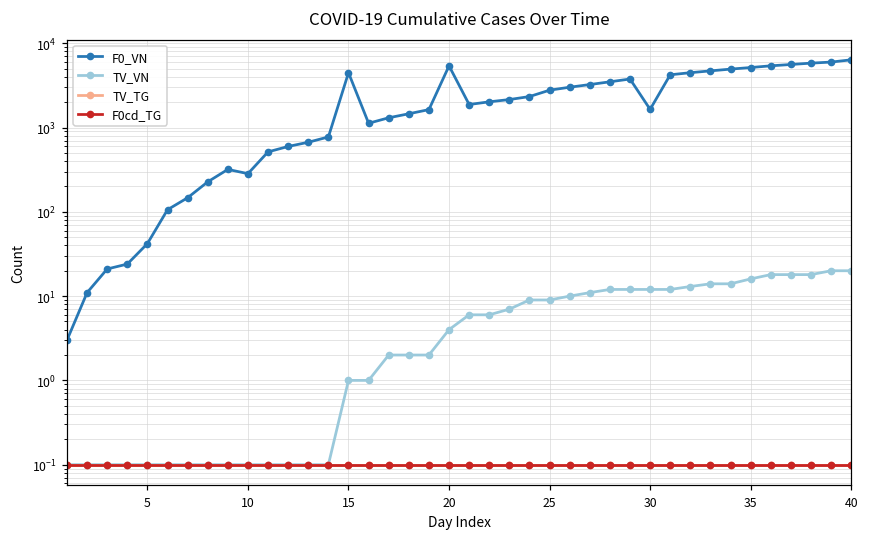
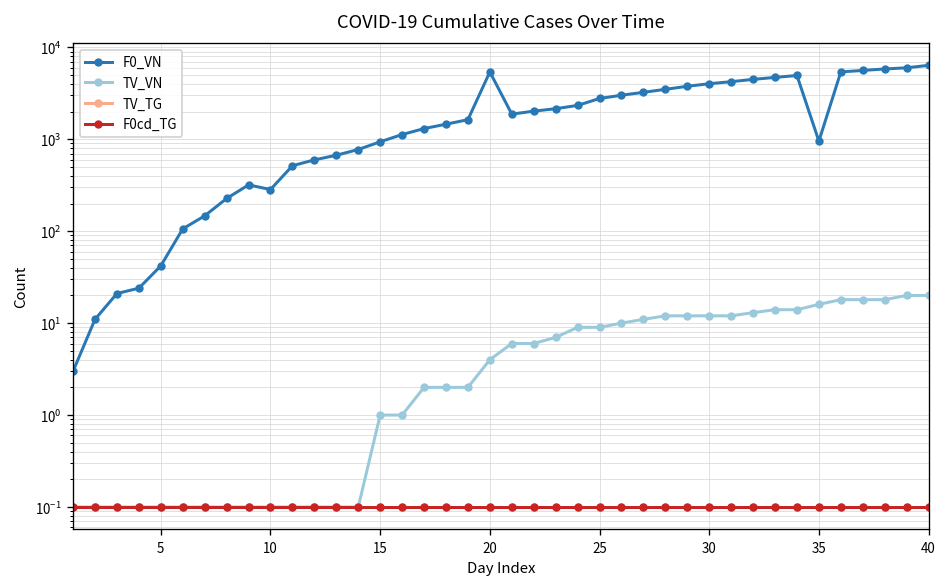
  {
    "F0_VN": {
      "5": 40,
      "10": 280,
-     "15": 4000,
+     "15": 900,
      "20": 5000,
      "25": 2800,
-     "30": 1600,
-     "35": 5000,
+     "30": 4000,
+     "35": 1000,
      "40": 6000
    },
    "TV_VN": {
      "15": 1,
      "20": 4,
      "25": 9,
      "30": 12,
      "35": 16,
      "40": 20
    },
    "F0cd_TG": {
      "15": 0.10,
      "20": 0.10,
      "25": 0.10,
      "30": 0.10,
      "35": 0.10,
      "40": 0.10
    }
  }
